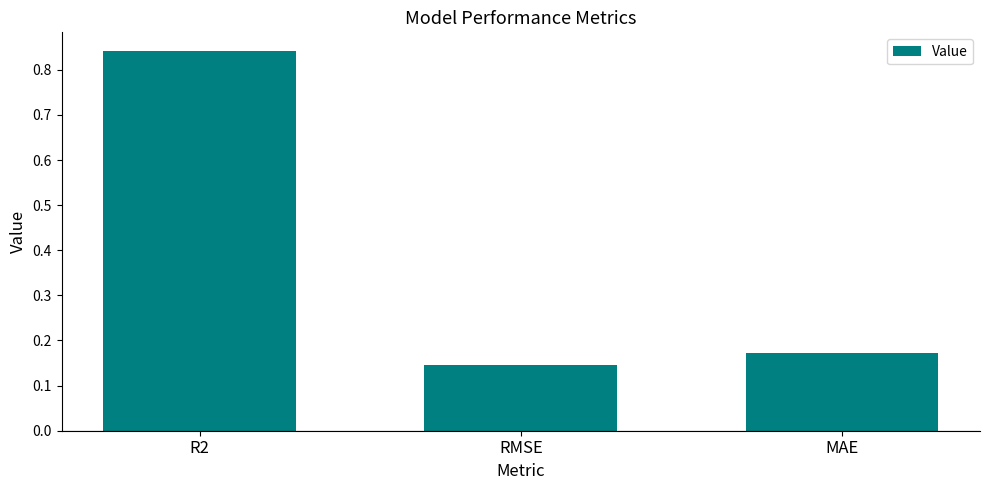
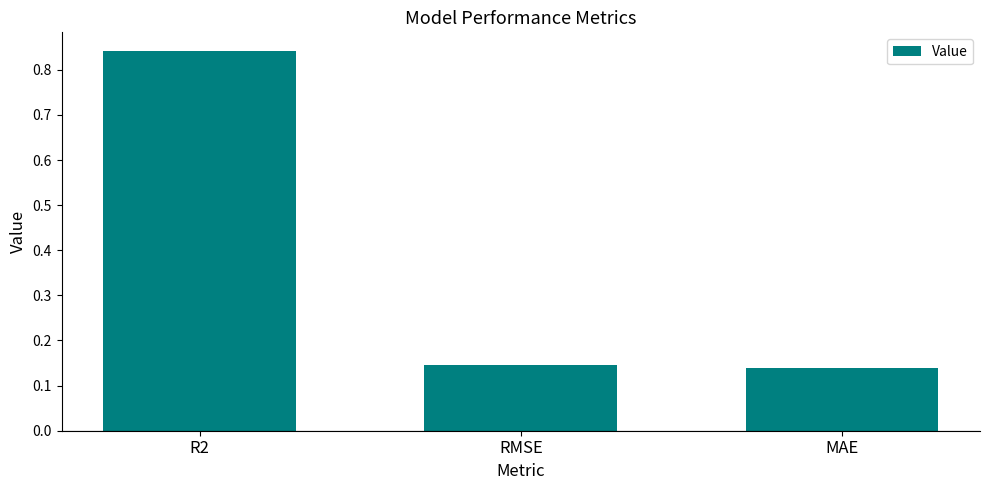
  {
    "R2": 0.84,
    "RMSE": 0.14,
-   "MAE": 0.17
+   "MAE": 0.14
  }
